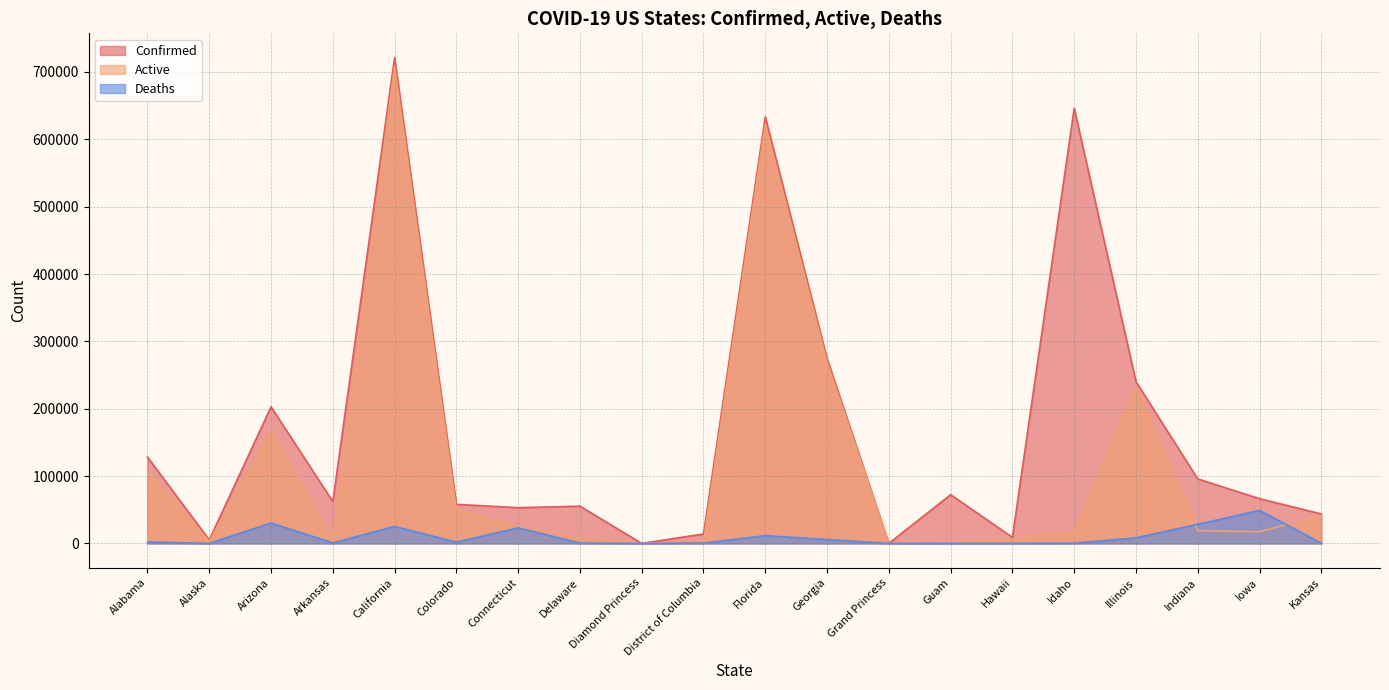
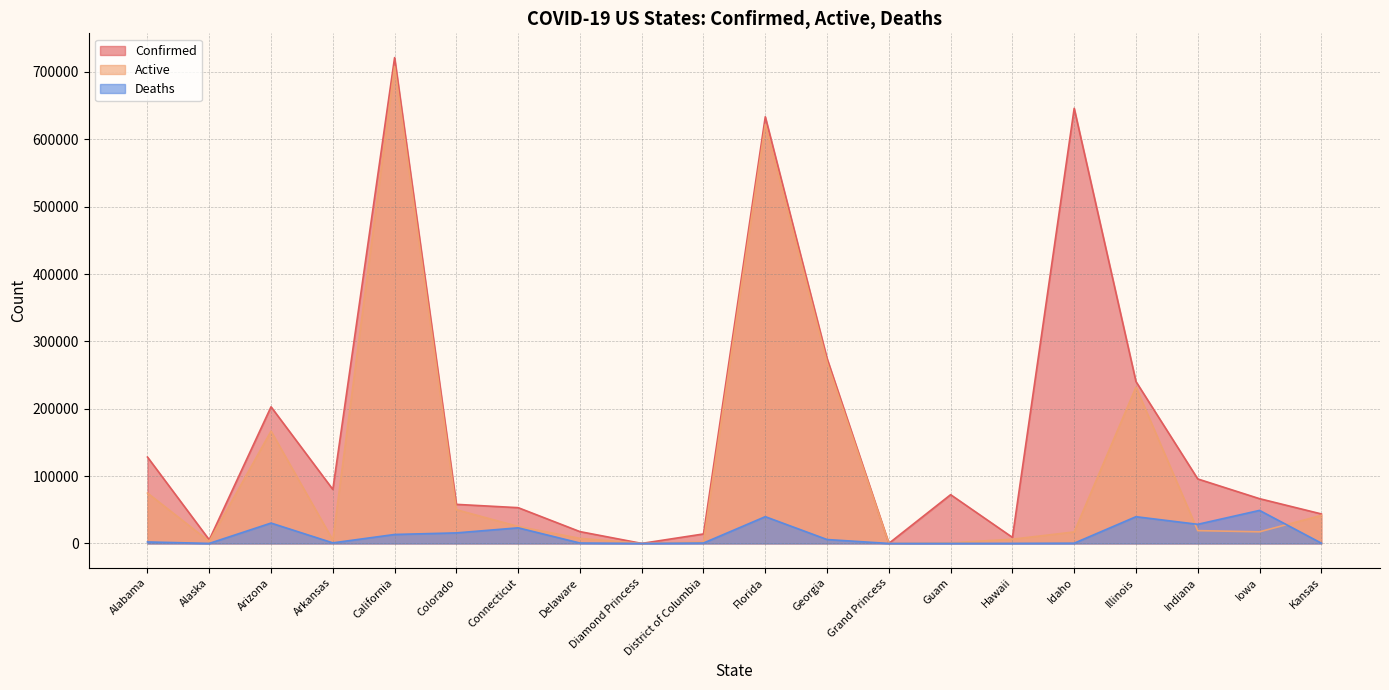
  {
    "Confirmed": {
      "Alabama": 130000,
      "Arizona": 200000,
-     "Arkansas": 60000,
+     "Arkansas": 80000,
      "California": 720000,
      "Colorado": 60000,
      "Connecticut": 50000,
-     "Delaware": 60000,
+     "Delaware": 20000,
      "District of Columbia": 10000,
      "Florida": 630000,
      "Georgia": 270000,
      "Guam": 70000,
      "Idaho": 650000,
      "Illinois": 240000,
      "Indiana": 100000,
      "Iowa": 70000
    },
    "Active": {
-     "Alabama": 110000,
+     "Alabama": 70000,
      "Arizona": 170000,
      "Arkansas": 10000,
      "California": 710000,
      "Colorado": 50000,
      "Delaware": 10000,
      "Florida": 620000,
      "Georgia": 270000,
      "Idaho": 20000,
      "Illinois": 230000,
      "Indiana": 20000,
      "Iowa": 20000
    },
    "Deaths": {
      "Alabama": 0,
      "Arizona": 30000,
      "Arkansas": 0,
-     "California": 30000,
-     "Colorado": 0,
+     "California": 10000,
+     "Colorado": 20000,
      "Delaware": 0,
-     "Florida": 10000,
+     "Florida": 40000,
      "Georgia": 10000,
      "Hawaii": 0,
      "Idaho": 0,
-     "Illinois": 10000,
+     "Illinois": 40000,
      "Indiana": 30000,
      "Iowa": 50000,
      "Kansas": 0
    }
  }
